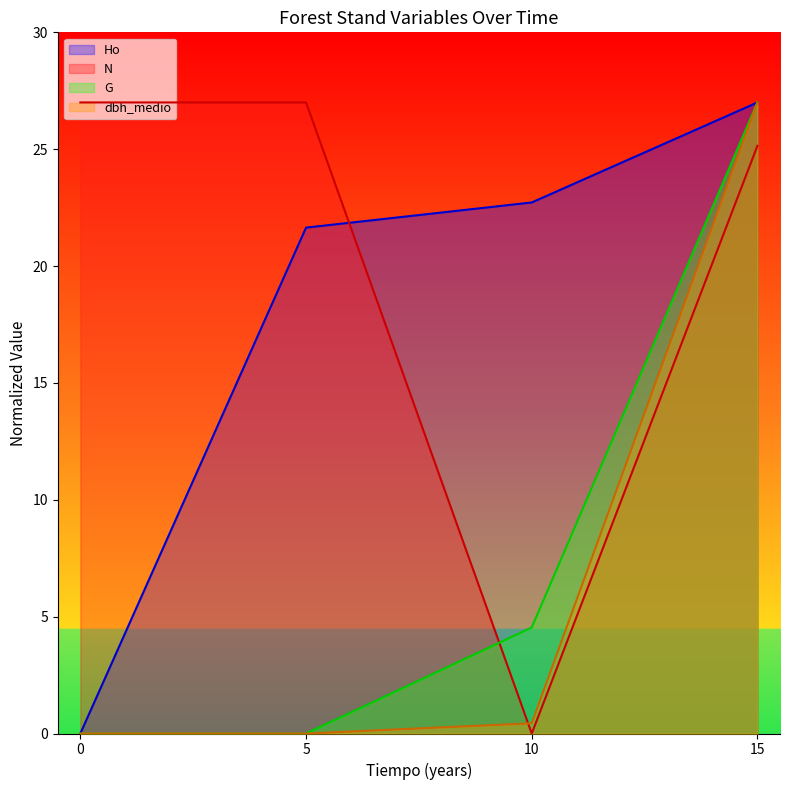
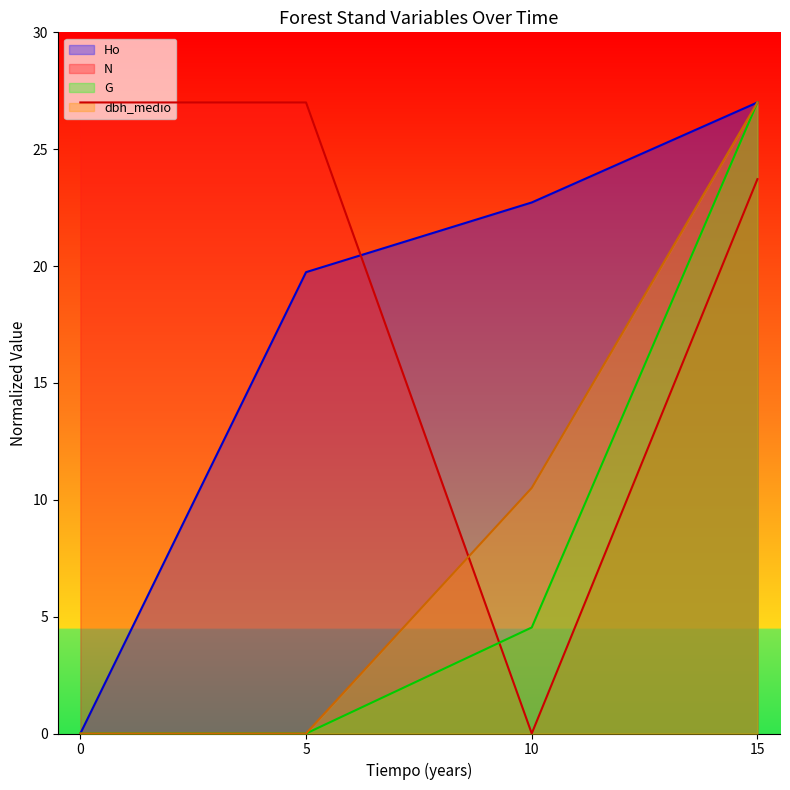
  {
    "Ho": {
-     "5": 21.6,
+     "5": 19.7,
      "10": 22.7
    },
    "N": {
      "5": 27.0,
      "10": 0.0,
-     "15": 25.1
+     "15": 23.7
    },
    "G": {
      "10": 4.5
    },
    "dbh_medio": {
-     "10": 0.4
+     "10": 10.5
    }
  }
